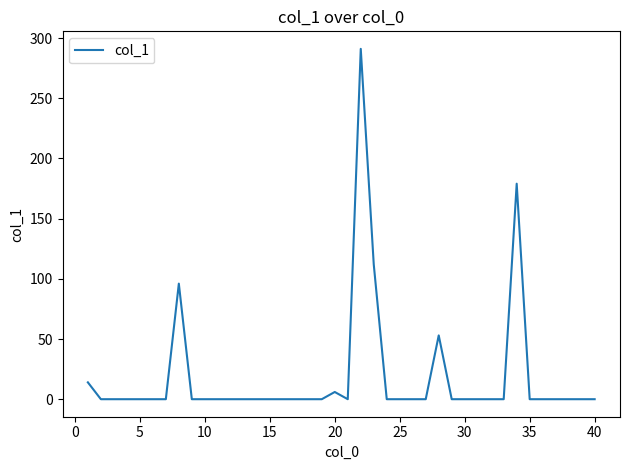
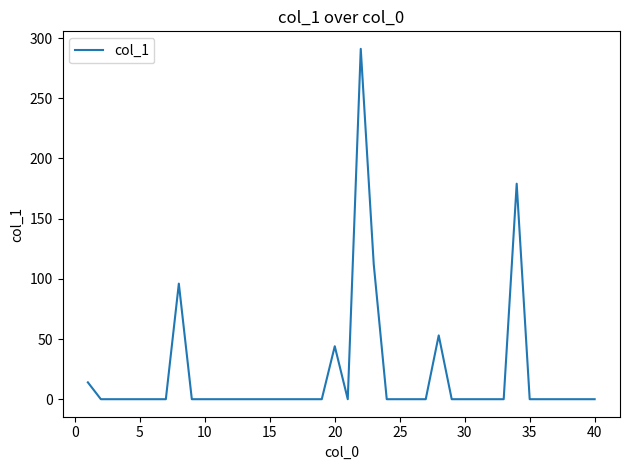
  {
    "5": 0,
    "10": 0,
    "15": 0,
-   "20": 6,
+   "20": 44,
    "25": 0,
    "30": 0,
    "35": 0,
    "40": 0
  }
